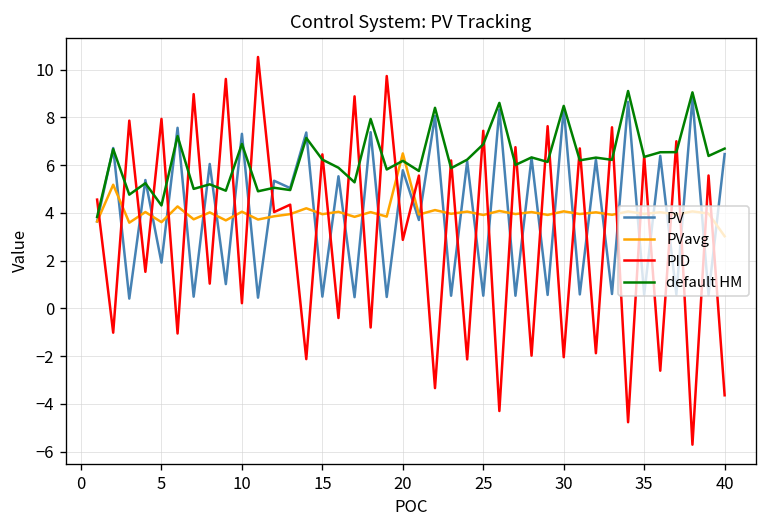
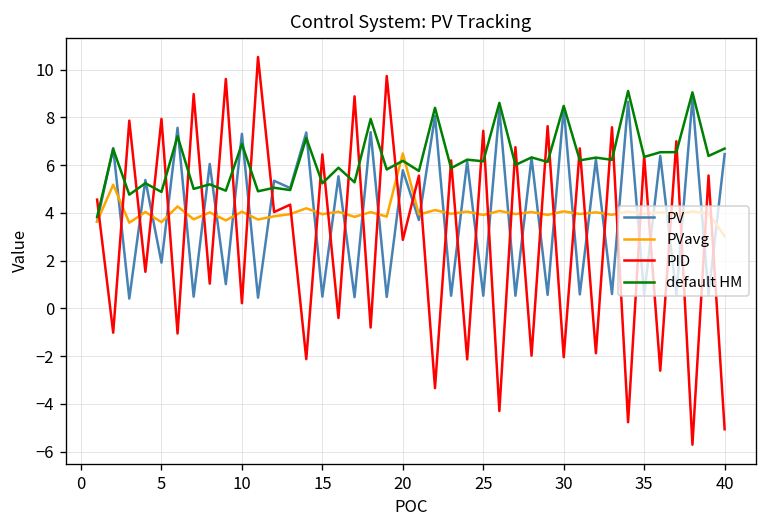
  {
    "PV": {
      "5": 1.9,
      "10": 7.3,
      "15": 0.5,
      "20": 5.8,
      "25": 0.5,
      "40": 6.5
    },
    "PVavg": {
      "5": 3.6,
      "10": 4.0,
      "15": 3.9,
      "20": 6.5,
      "25": 3.9,
      "30": 4.1
    },
    "PID": {
      "5": 7.9,
      "10": 0.2,
      "15": 6.4,
      "20": 2.9,
      "25": 7.4,
      "30": -2.0,
-     "40": -3.6
+     "40": -5.1
    },
    "default HM": {
-     "5": 4.3,
+     "5": 4.9,
      "10": 6.9,
-     "15": 6.2,
+     "15": 5.2,
      "20": 6.2,
-     "25": 6.9,
+     "25": 6.2,
      "40": 6.7
    }
  }
